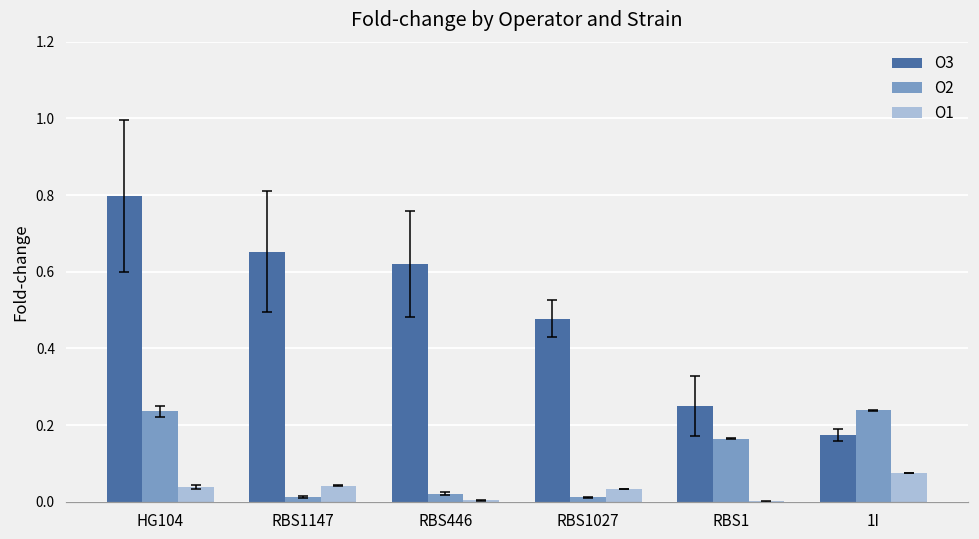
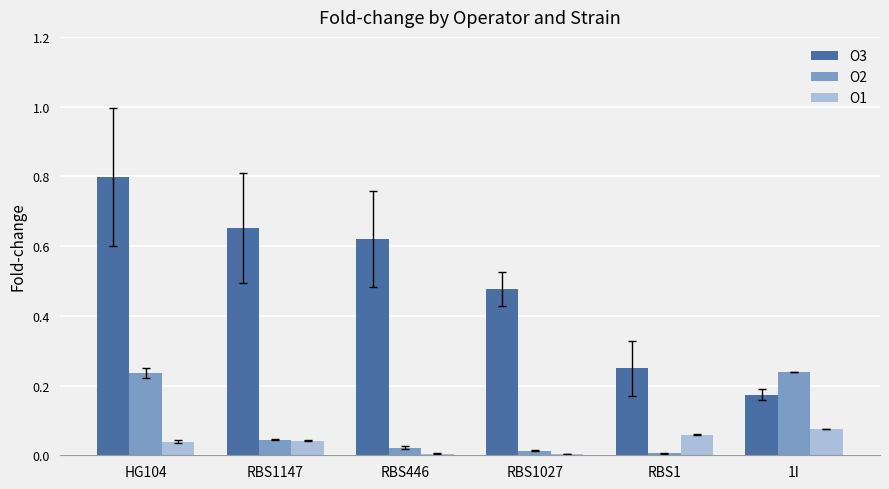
  {
    "O2": {
      "HG104": 0.24,
-     "RBS1147": 0.01,
+     "RBS1147": 0.05,
      "RBS446": 0.02,
      "RBS1027": 0.01,
-     "RBS1": 0.16,
+     "RBS1": 0.01,
      "1I": 0.24
    },
    "O1": {
      "HG104": 0.04,
      "RBS1147": 0.04,
-     "RBS1027": 0.03,
-     "RBS1": 0.00,
+     "RBS1027": 0.00,
+     "RBS1": 0.06,
      "1I": 0.08
    }
  }
